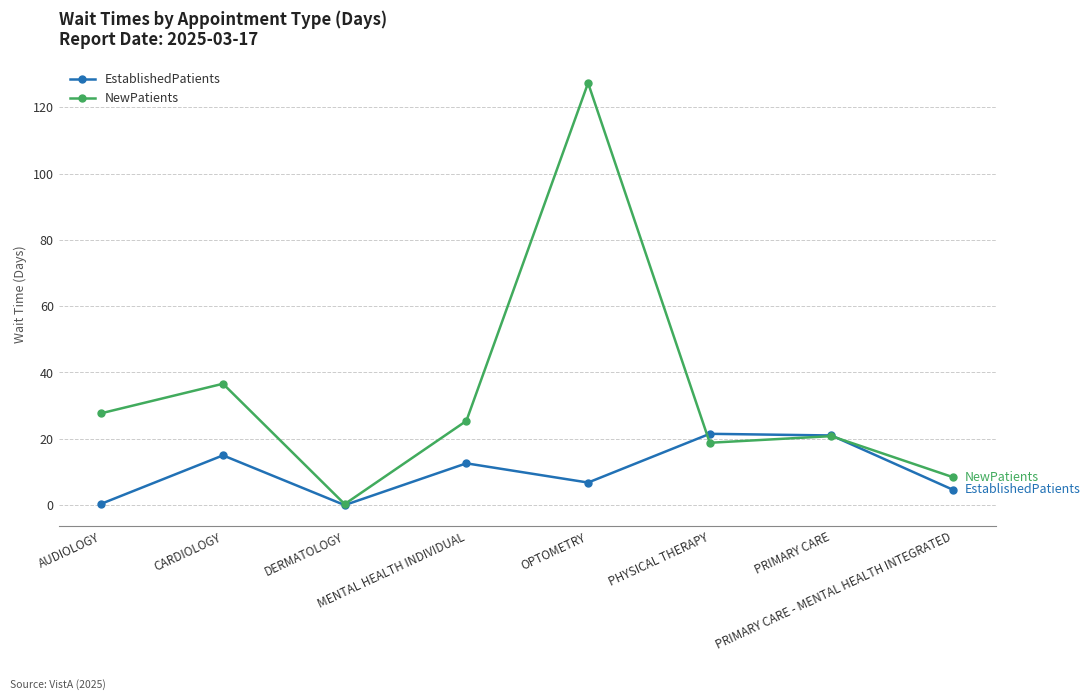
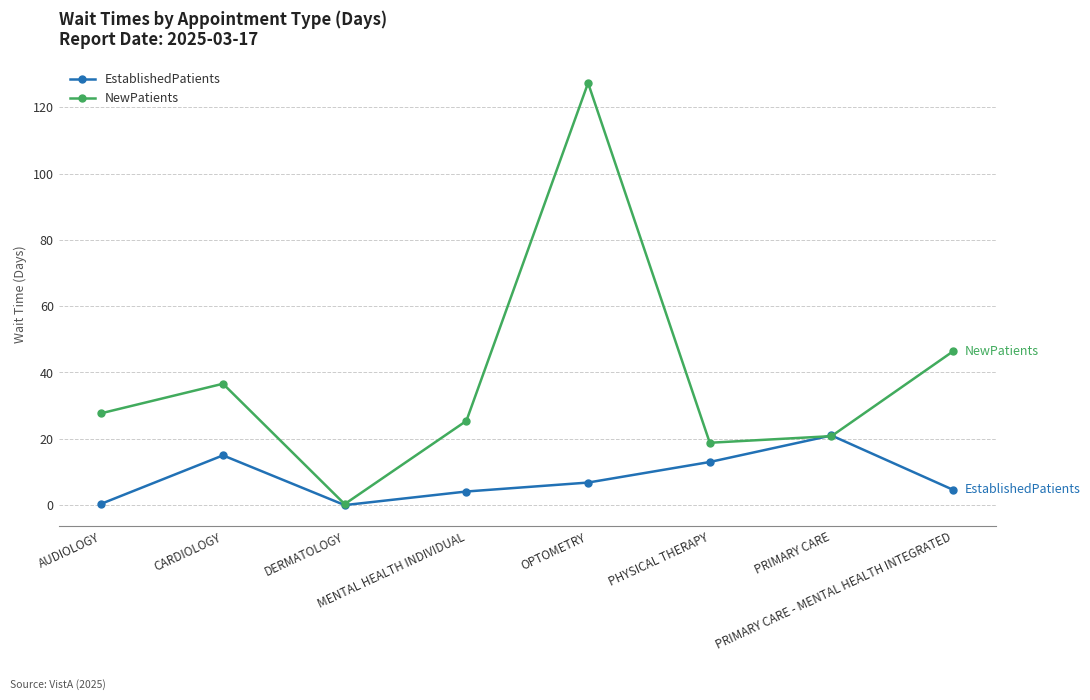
  {
    "EstablishedPatients": {
      "AUDIOLOGY": 0,
      "CARDIOLOGY": 15,
-     "MENTAL HEALTH INDIVIDUAL": 13,
+     "MENTAL HEALTH INDIVIDUAL": 4,
      "OPTOMETRY": 7,
-     "PHYSICAL THERAPY": 22,
+     "PHYSICAL THERAPY": 13,
      "PRIMARY CARE - MENTAL HEALTH INTEGRATED": 5
    },
    "NewPatients": {
      "AUDIOLOGY": 28,
      "CARDIOLOGY": 37,
      "MENTAL HEALTH INDIVIDUAL": 25,
      "OPTOMETRY": 127,
      "PHYSICAL THERAPY": 19,
-     "PRIMARY CARE - MENTAL HEALTH INTEGRATED": 8
+     "PRIMARY CARE - MENTAL HEALTH INTEGRATED": 46
    }
  }
